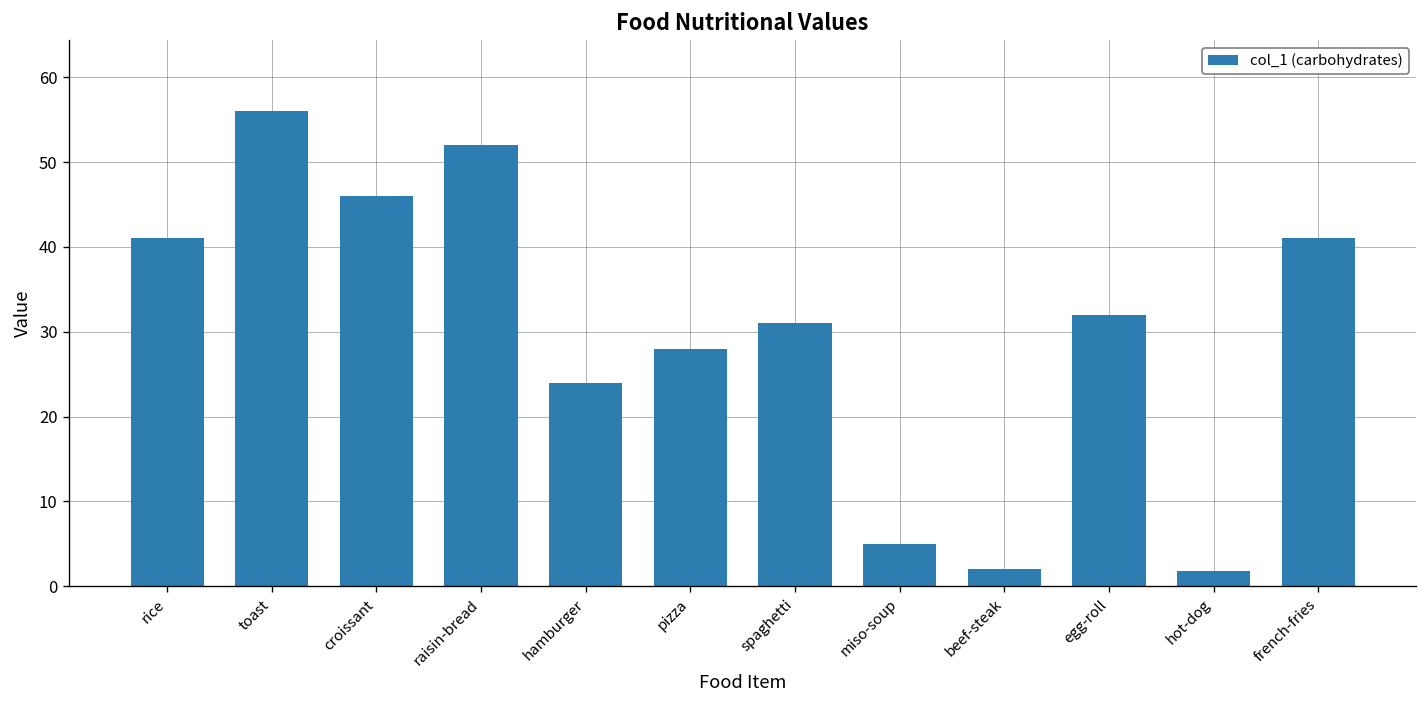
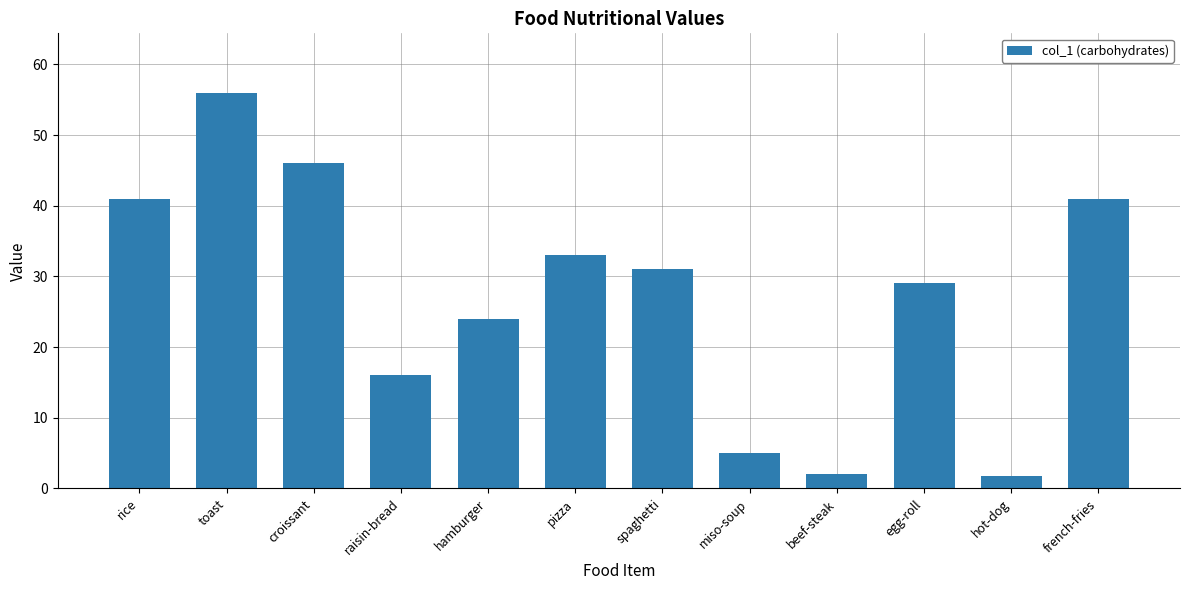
  {
    "rice": 41,
    "toast": 56,
    "croissant": 46,
-   "raisin-bread": 52,
+   "raisin-bread": 16,
    "hamburger": 24,
-   "pizza": 28,
+   "pizza": 33,
    "spaghetti": 31,
    "miso-soup": 5,
    "beef-steak": 2,
-   "egg-roll": 32,
+   "egg-roll": 29,
    "hot-dog": 2,
    "french-fries": 41
  }
